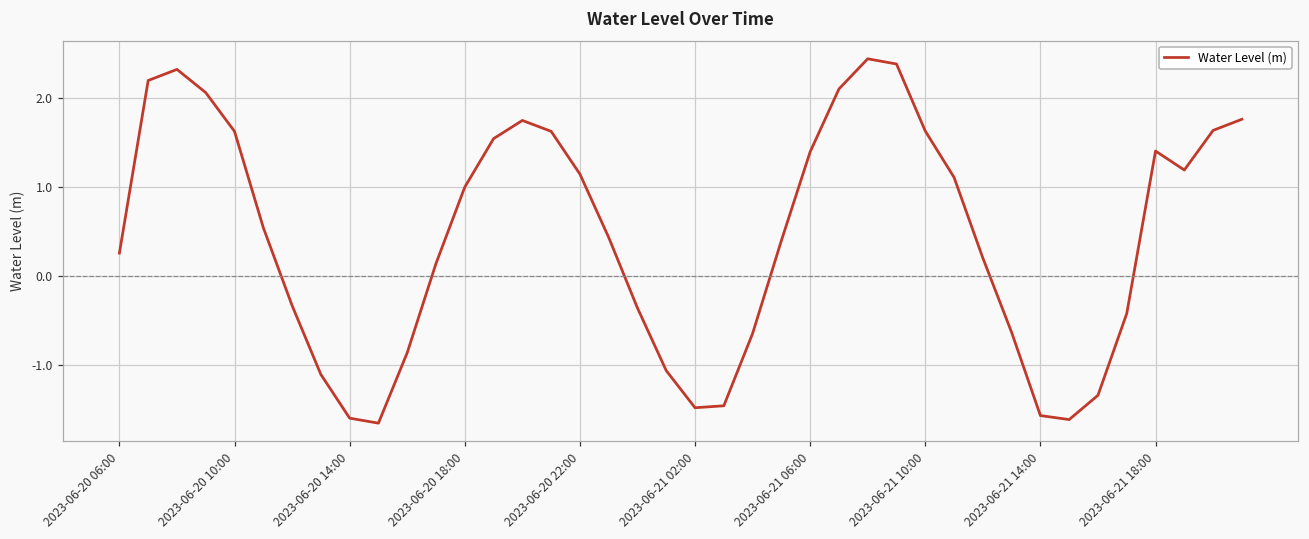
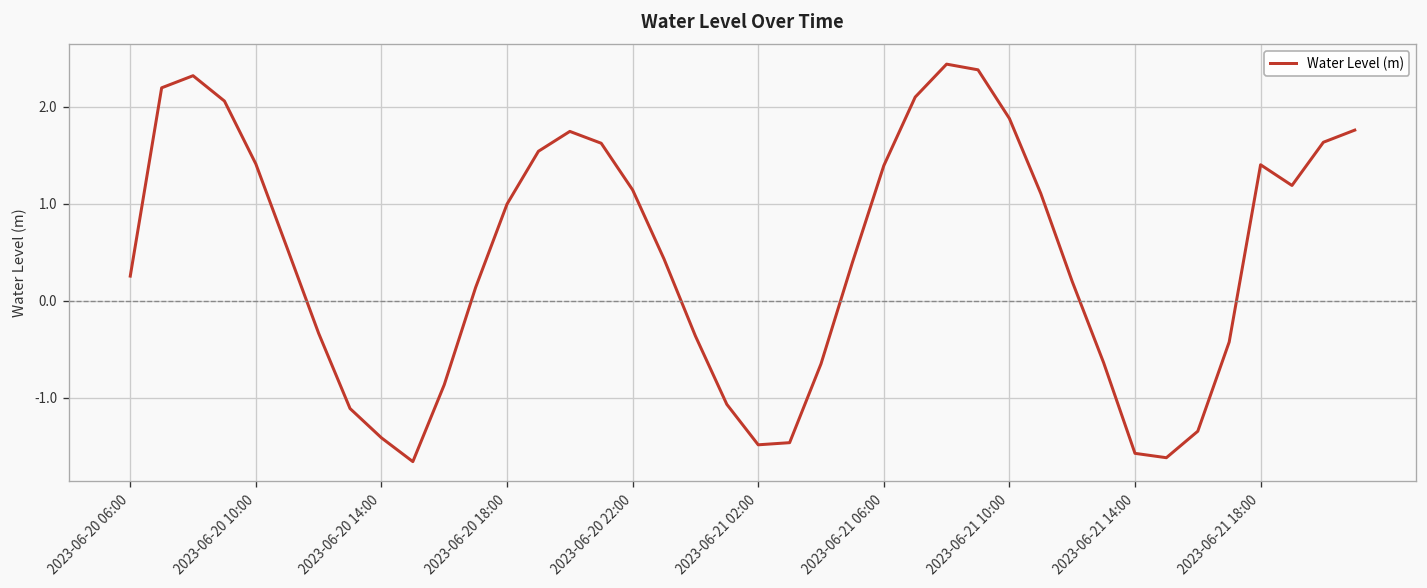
  {
    "2023-06-20 06:00": 0.3,
-   "2023-06-20 10:00": 1.6,
-   "2023-06-20 14:00": -1.6,
+   "2023-06-20 10:00": 1.4,
+   "2023-06-20 14:00": -1.4,
    "2023-06-20 18:00": 1.0,
    "2023-06-20 22:00": 1.1,
    "2023-06-21 02:00": -1.5,
    "2023-06-21 06:00": 1.4,
-   "2023-06-21 10:00": 1.6,
+   "2023-06-21 10:00": 1.9,
    "2023-06-21 14:00": -1.6,
    "2023-06-21 18:00": 1.4
  }
